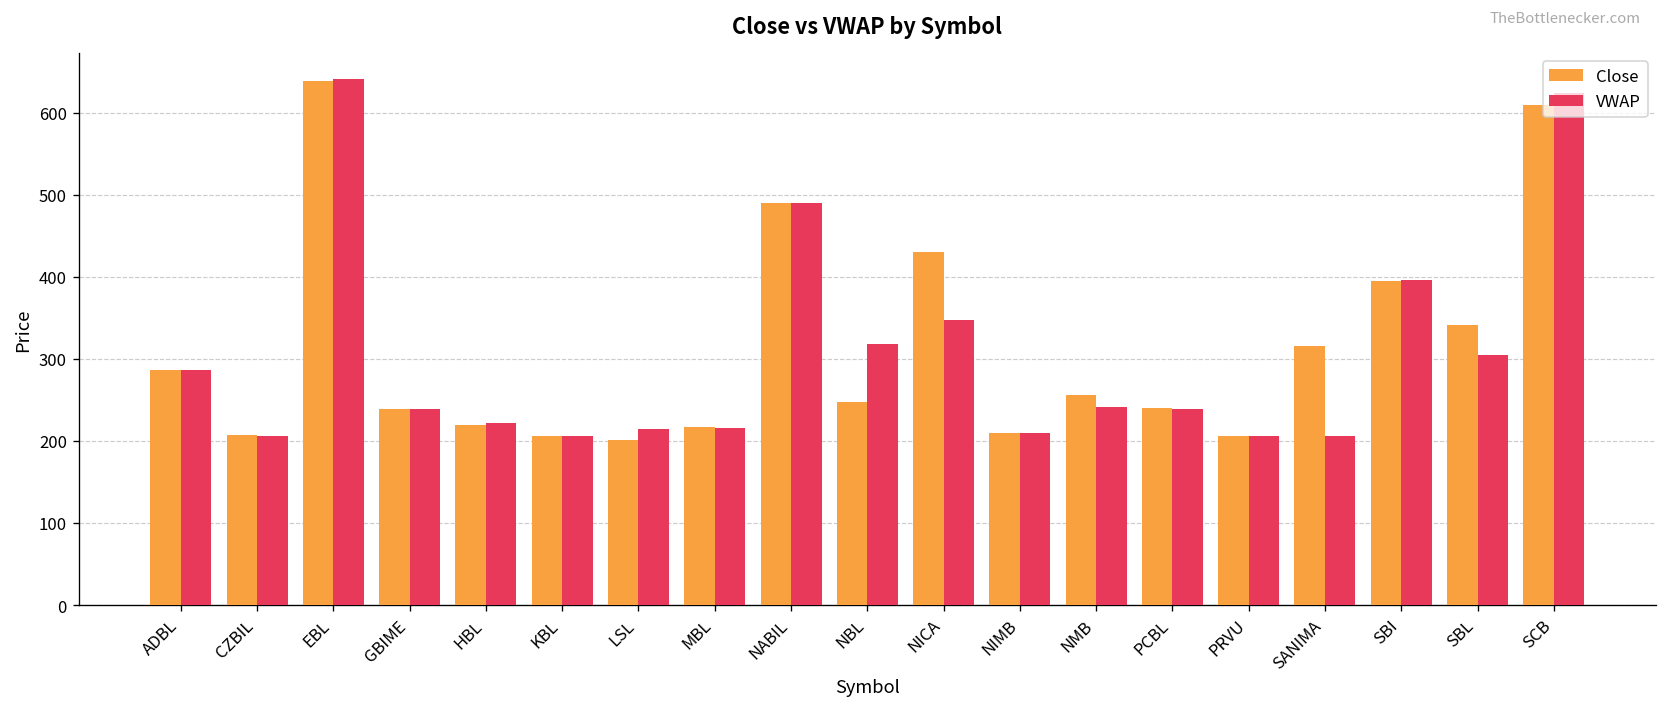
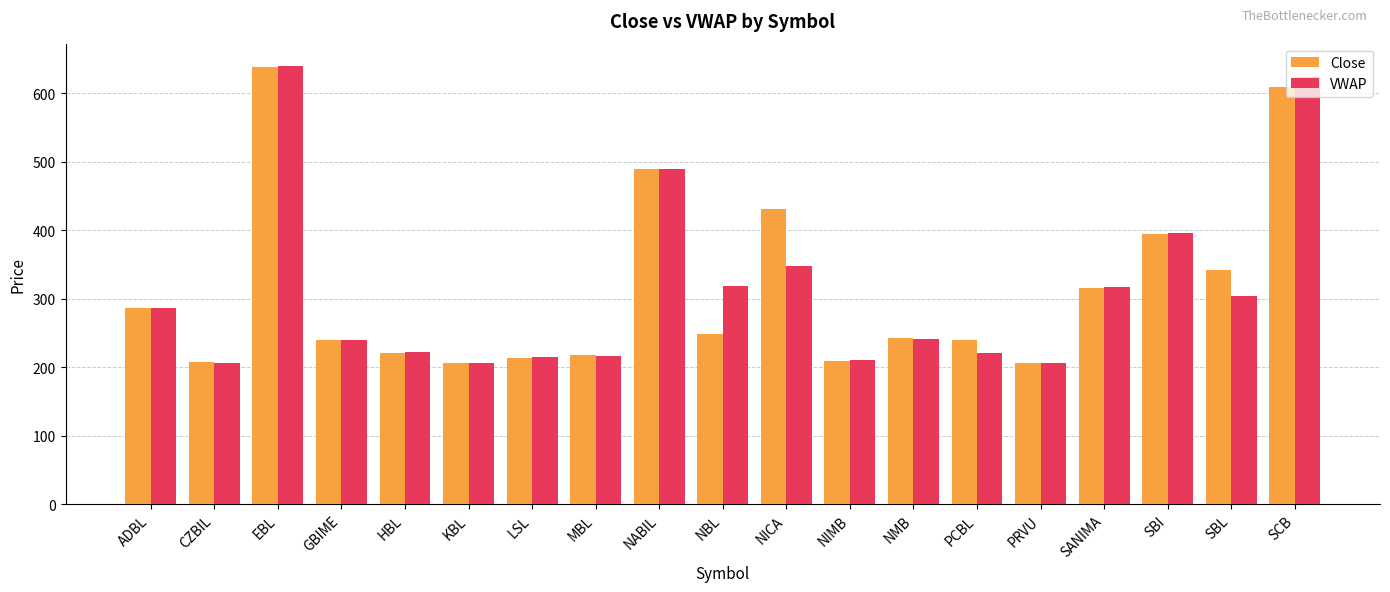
  {
    "Close": {
      "ADBL": 290,
      "CZBIL": 210,
      "EBL": 640,
      "GBIME": 240,
      "HBL": 220,
      "KBL": 210,
-     "LSL": 200,
+     "LSL": 210,
      "MBL": 220,
      "NABIL": 490,
      "NBL": 250,
      "NICA": 430,
      "NIMB": 210,
-     "NMB": 260,
+     "NMB": 240,
      "PCBL": 240,
      "PRVU": 210,
      "SANIMA": 320,
      "SBI": 390,
      "SBL": 340,
      "SCB": 610
    },
    "VWAP": {
      "ADBL": 290,
      "CZBIL": 210,
      "EBL": 640,
      "GBIME": 240,
      "HBL": 220,
      "KBL": 210,
      "LSL": 210,
      "MBL": 220,
      "NABIL": 490,
      "NBL": 320,
      "NICA": 350,
      "NIMB": 210,
      "NMB": 240,
-     "PCBL": 240,
+     "PCBL": 220,
      "PRVU": 210,
-     "SANIMA": 210,
+     "SANIMA": 320,
      "SBI": 400,
      "SBL": 300
    }
  }
